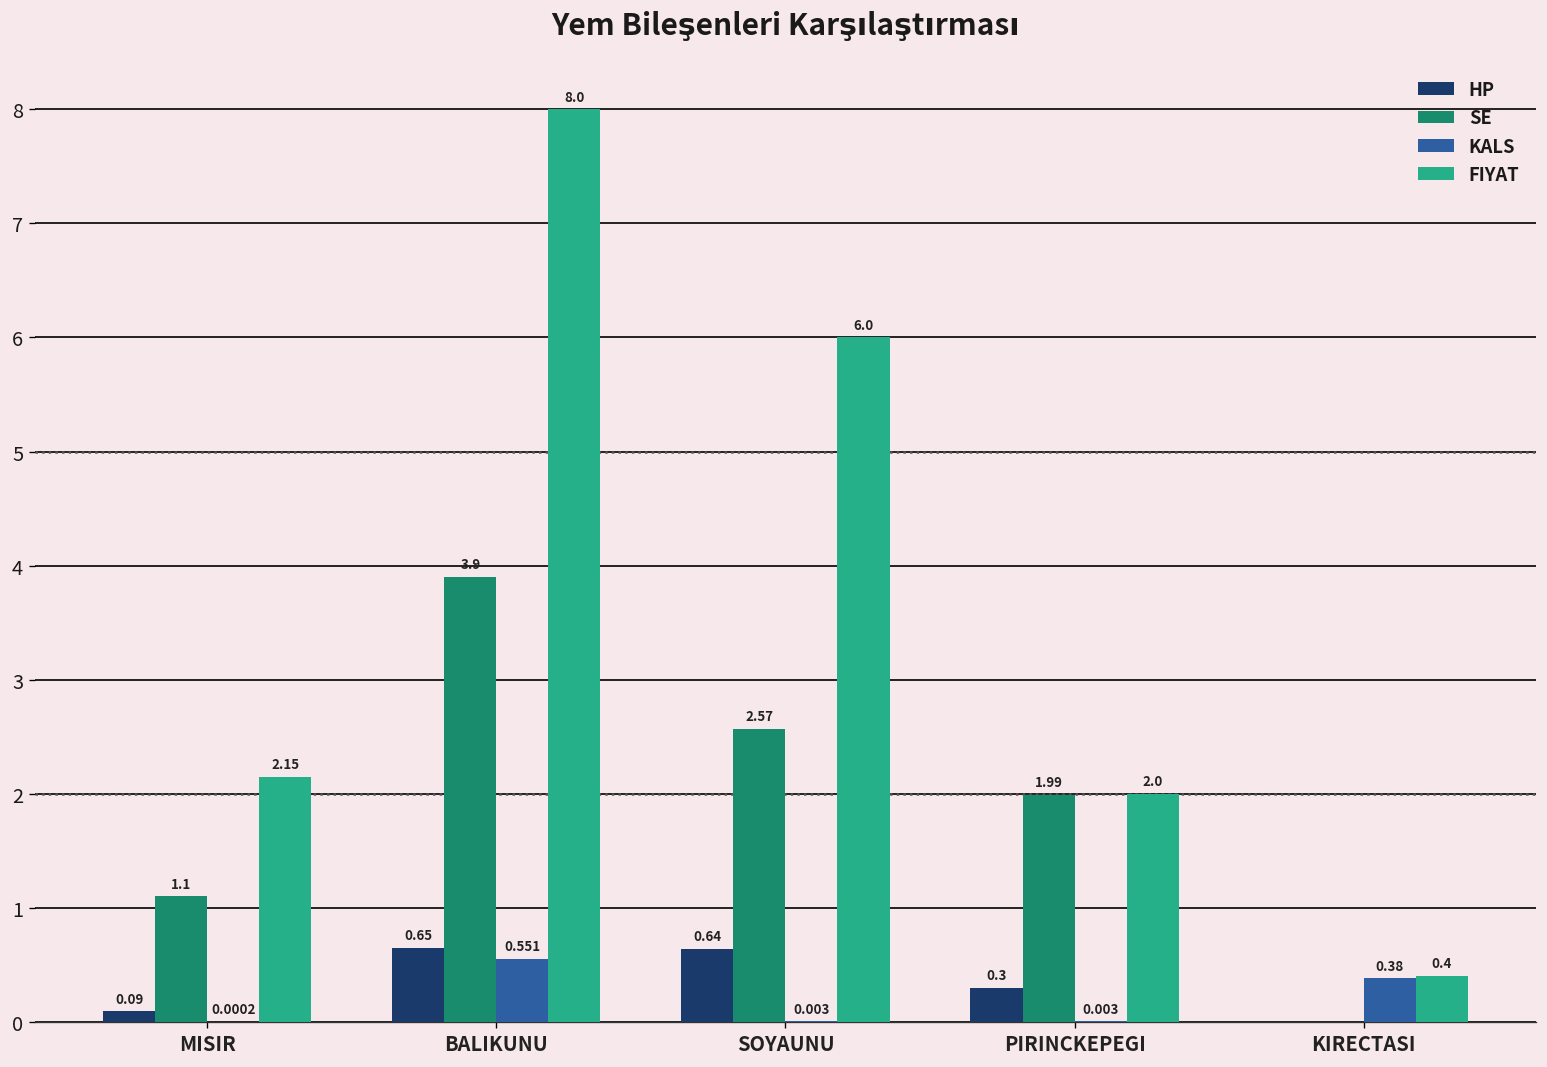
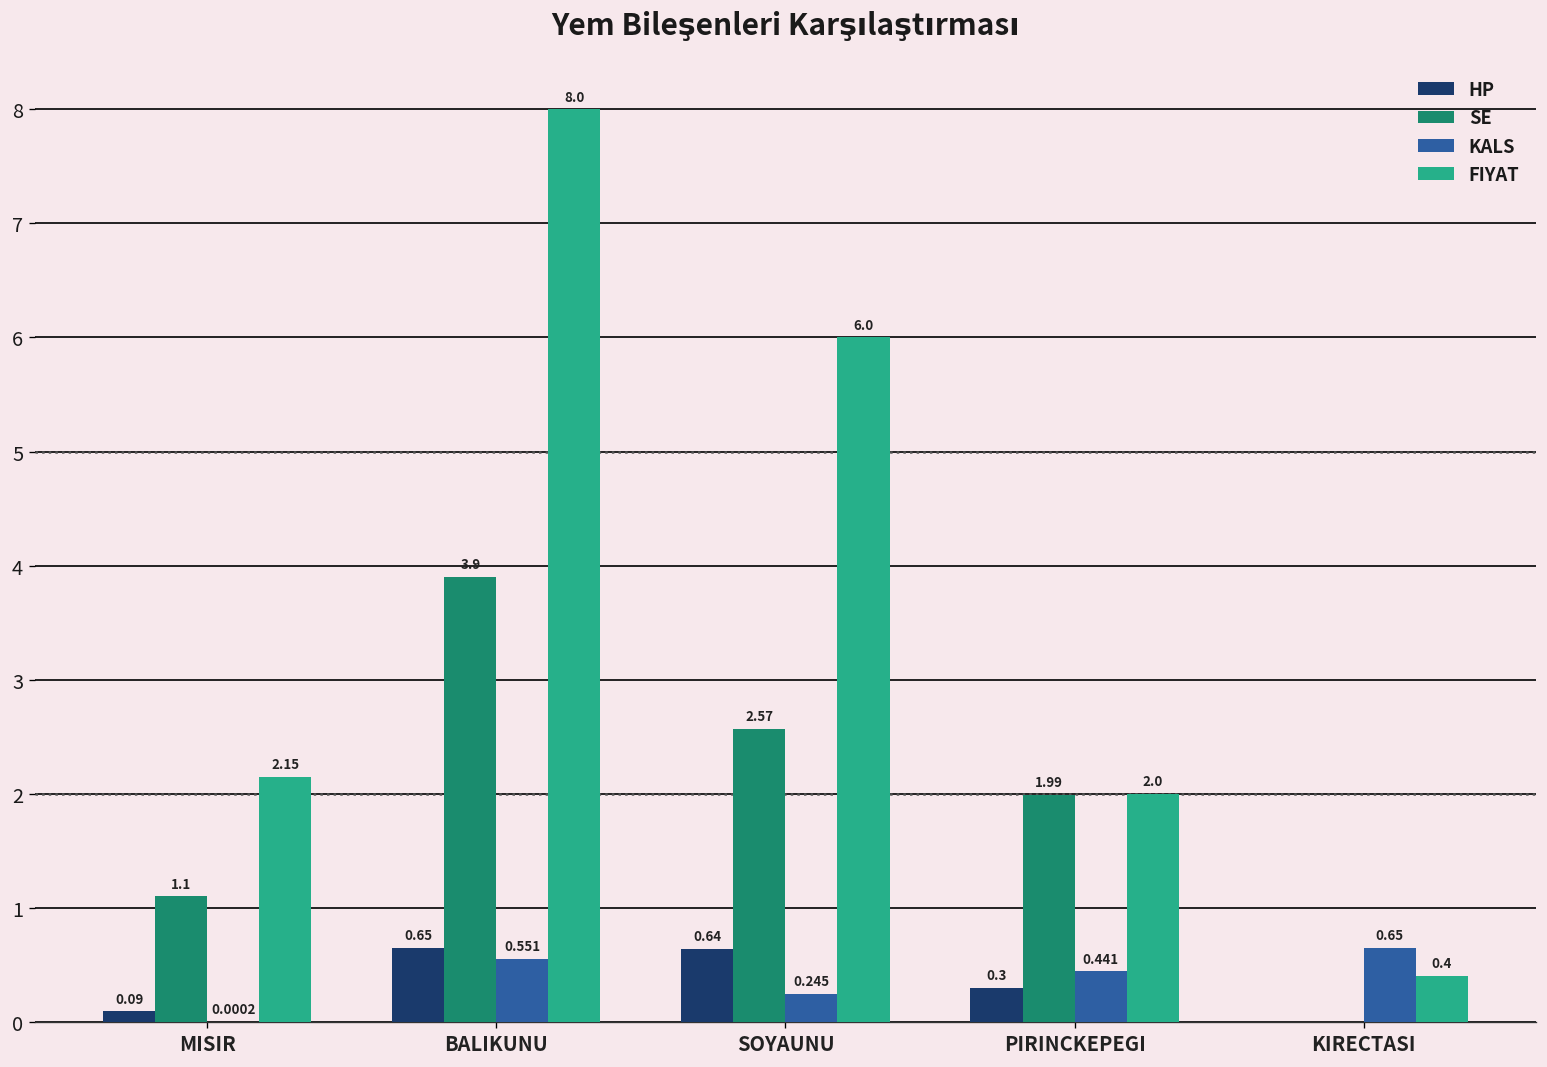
  {
    "HP": {
      "MISIR": 0.09,
      "BALIKUNU": 0.65,
      "SOYAUNU": 0.64,
      "PIRINCKEPEGI": 0.3
    },
    "KALS": {
      "MISIR": 0.0002,
      "BALIKUNU": 0.551,
-     "SOYAUNU": 0.003,
-     "PIRINCKEPEGI": 0.003,
-     "KIRECTASI": 0.38
+     "SOYAUNU": 0.245,
+     "PIRINCKEPEGI": 0.441,
+     "KIRECTASI": 0.65
    }
  }
